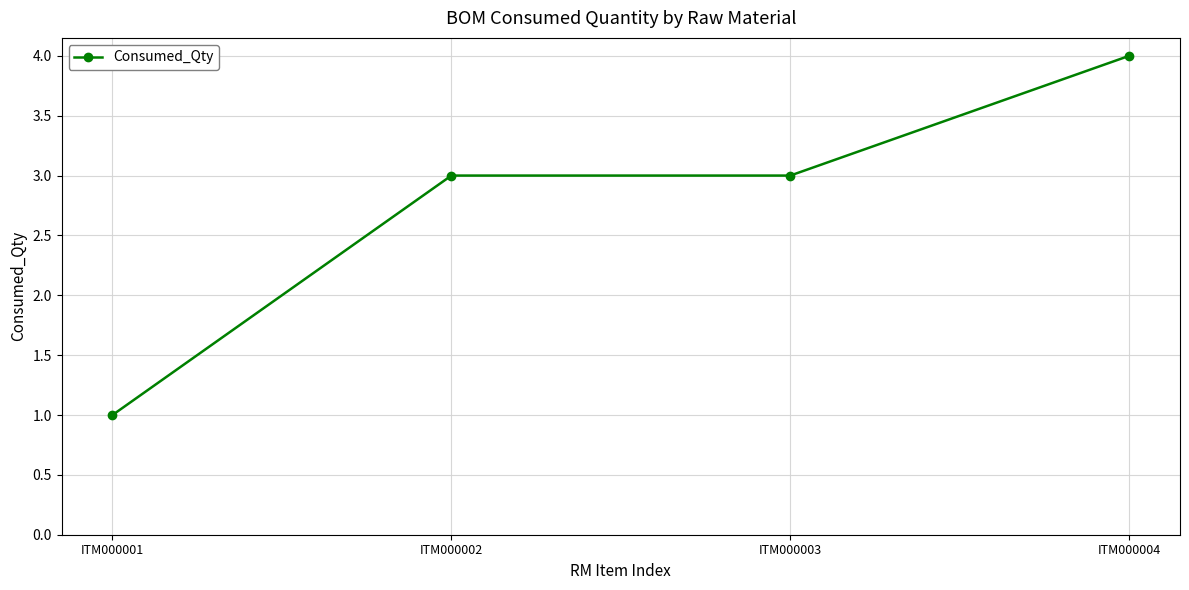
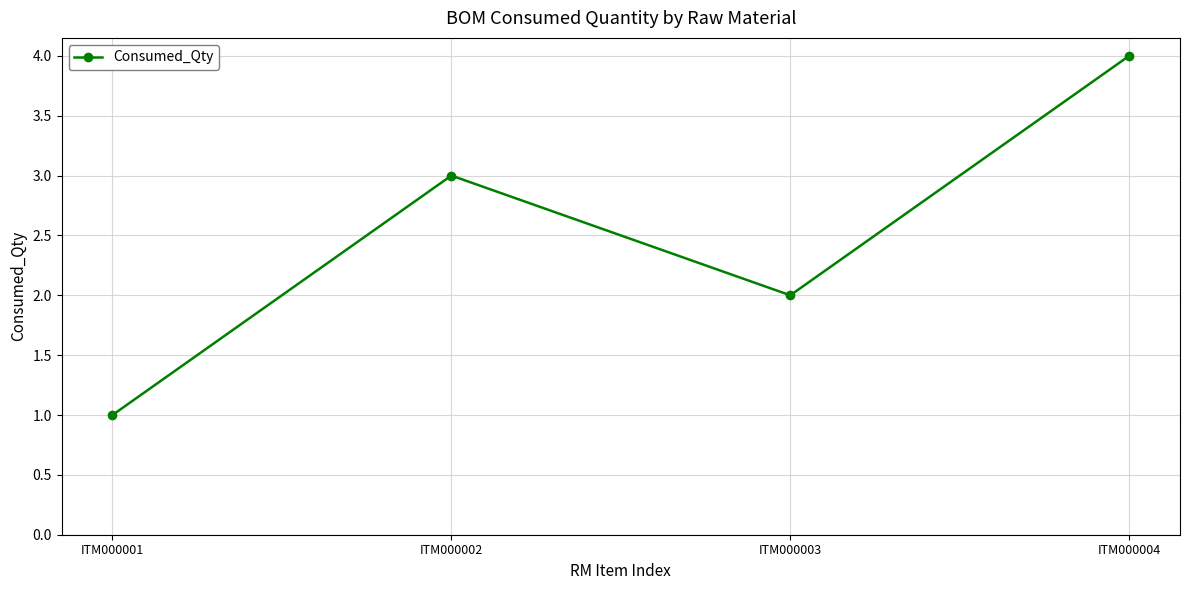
  {
    "ITM000001": 1,
    "ITM000002": 3,
-   "ITM000003": 3,
+   "ITM000003": 2,
    "ITM000004": 4
  }
